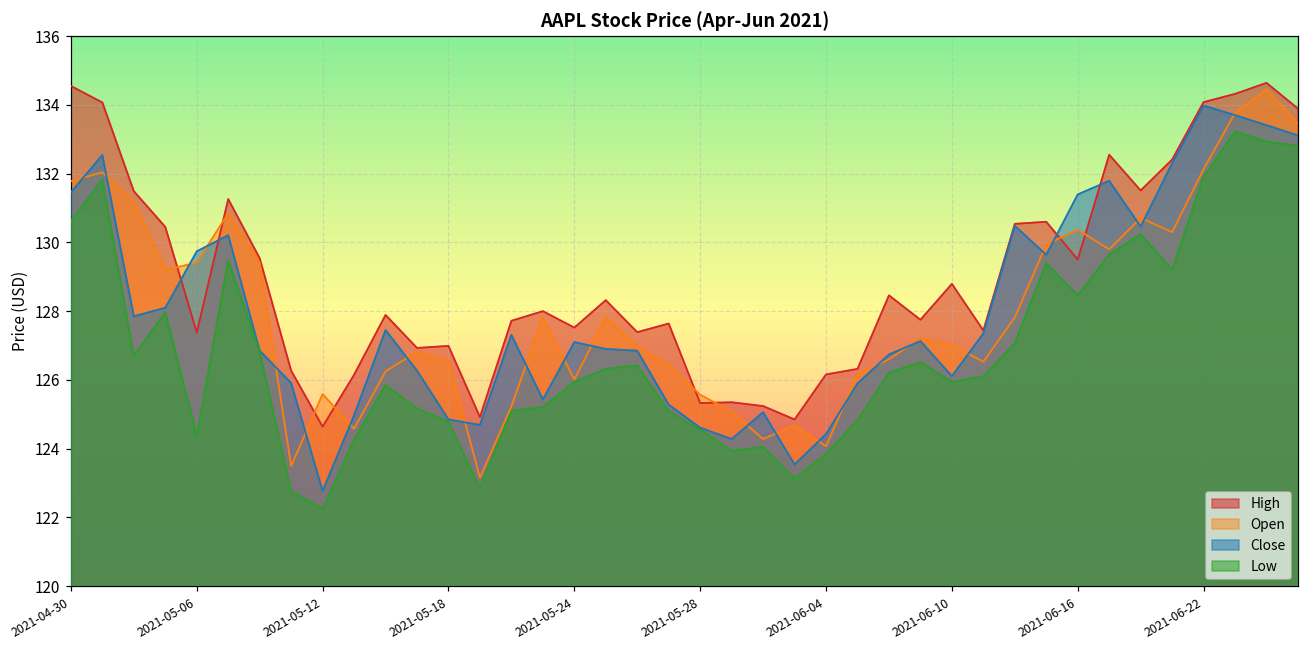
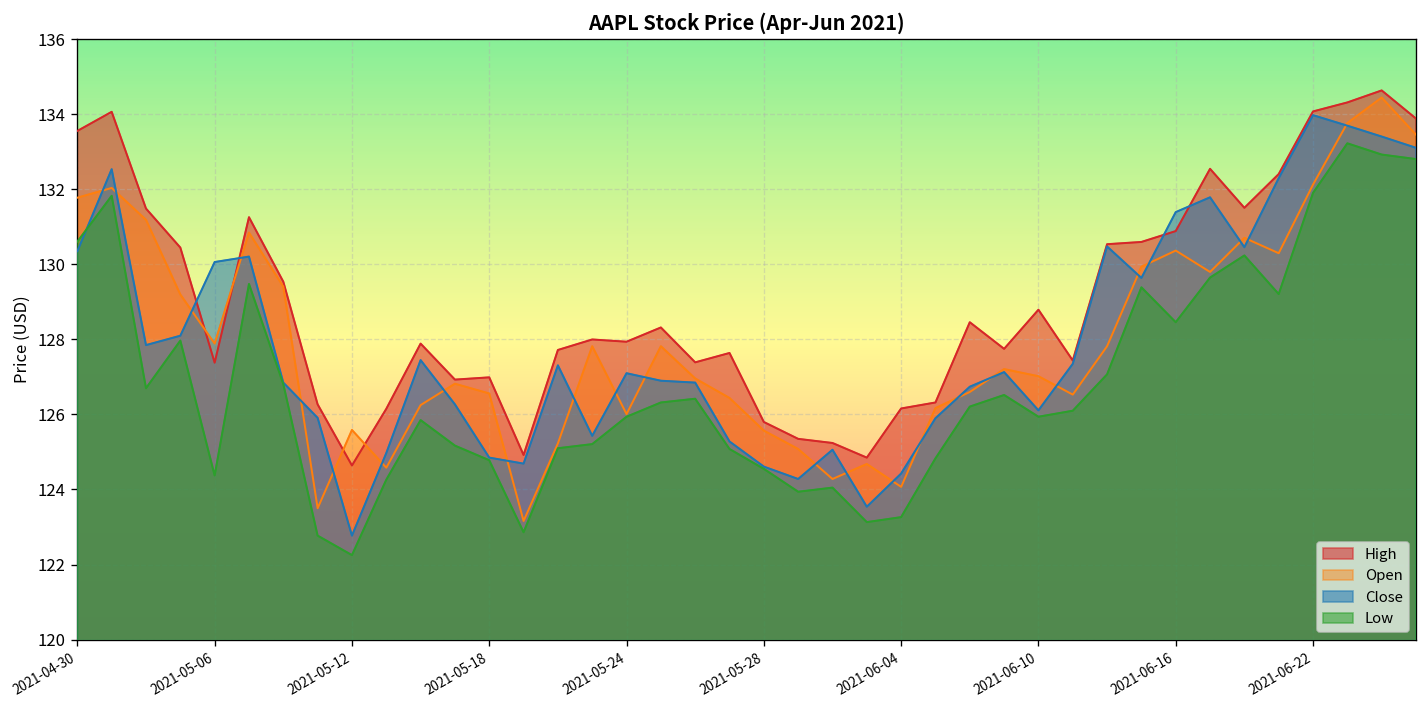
  {
    "High": {
-     "2021-04-30": 134.5,
+     "2021-04-30": 133.6,
      "2021-05-06": 127.4,
      "2021-05-12": 124.6,
      "2021-05-18": 127.0,
-     "2021-05-24": 127.5,
-     "2021-05-28": 125.3,
+     "2021-05-24": 127.9,
+     "2021-05-28": 125.8,
      "2021-06-04": 126.2,
      "2021-06-10": 128.8,
-     "2021-06-16": 129.5,
+     "2021-06-16": 130.9,
      "2021-06-22": 134.1
    },
    "Open": {
      "2021-04-30": 131.8,
-     "2021-05-06": 129.4,
+     "2021-05-06": 127.9,
      "2021-05-12": 125.6,
      "2021-05-18": 126.6,
      "2021-05-28": 125.6,
      "2021-06-04": 124.1,
      "2021-06-10": 127.0,
      "2021-06-16": 130.4,
      "2021-06-22": 132.1
    },
    "Close": {
-     "2021-04-30": 131.5,
-     "2021-05-06": 129.7,
+     "2021-04-30": 130.4,
+     "2021-05-06": 130.1,
      "2021-05-12": 122.8,
      "2021-05-24": 127.1,
      "2021-06-04": 124.4,
      "2021-06-10": 126.1,
      "2021-06-16": 131.4,
      "2021-06-22": 134.0
    },
    "Low": {
      "2021-04-30": 130.6,
      "2021-05-06": 124.4,
      "2021-05-12": 122.3,
-     "2021-06-04": 123.8,
+     "2021-06-04": 123.3,
      "2021-06-10": 125.9,
      "2021-06-16": 128.5,
      "2021-06-22": 131.9
    }
  }
